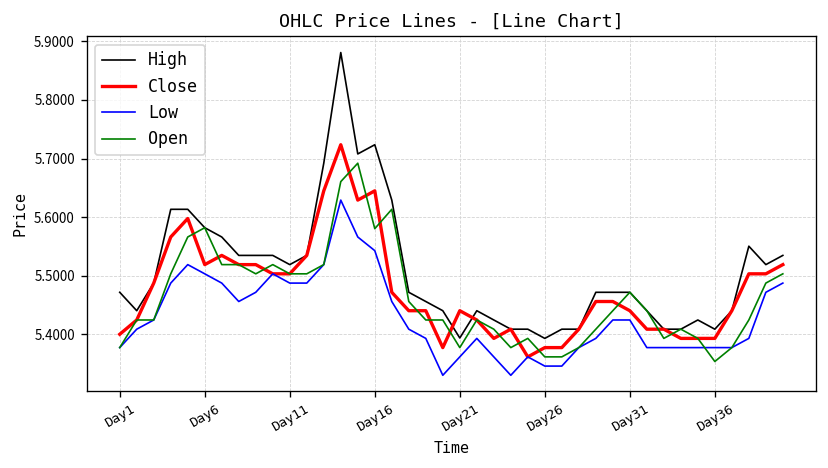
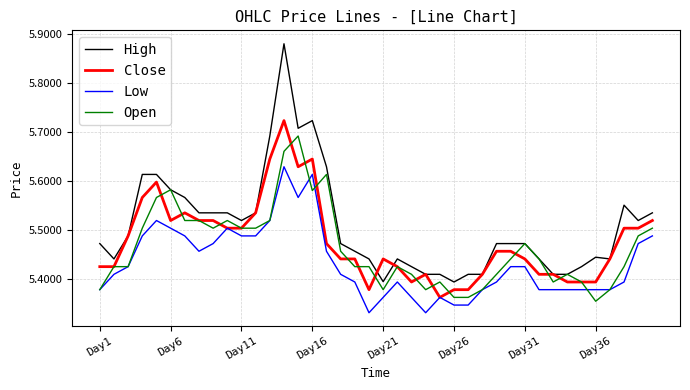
  {
    "High": {
      "Day1": 5.47,
      "Day11": 5.52,
      "Day16": 5.72,
      "Day21": 5.39,
      "Day26": 5.39,
-     "Day36": 5.41
+     "Day36": 5.44
    },
    "Close": {
-     "Day1": 5.40,
+     "Day1": 5.42,
      "Day6": 5.52,
      "Day16": 5.64,
      "Day21": 5.44,
      "Day26": 5.38,
      "Day31": 5.44,
      "Day36": 5.39
    },
    "Low": {
      "Day6": 5.50,
      "Day11": 5.49,
-     "Day16": 5.54,
+     "Day16": 5.61,
      "Day21": 5.36,
      "Day26": 5.35,
      "Day31": 5.42,
      "Day36": 5.38
    },
    "Open": {
      "Day16": 5.58,
      "Day21": 5.38,
      "Day26": 5.36,
      "Day36": 5.35
    }
  }
